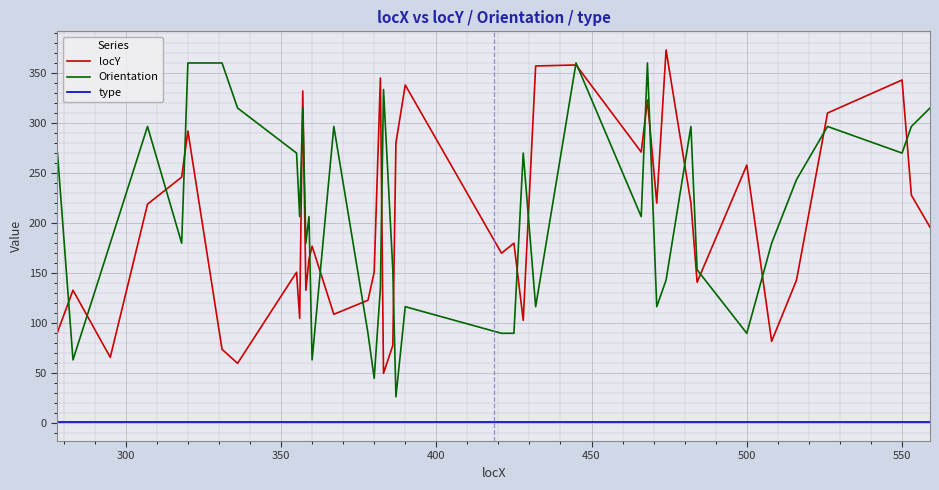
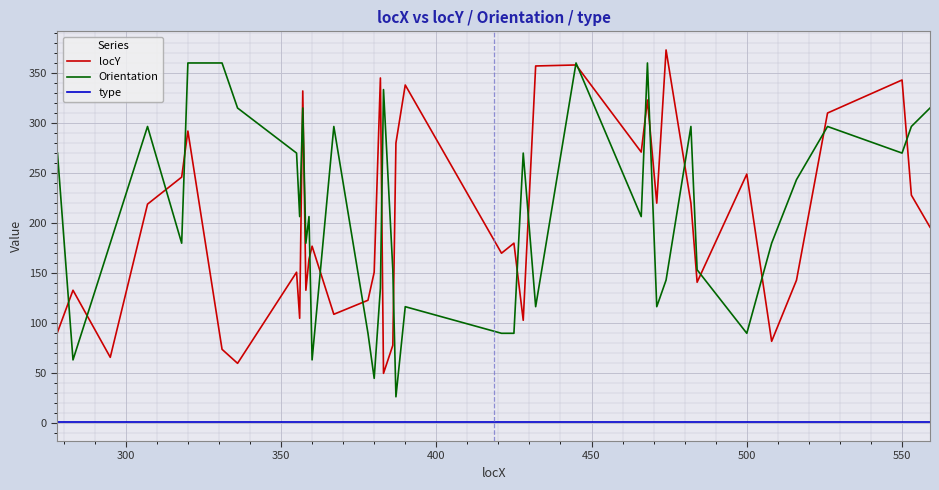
  {
    "locY": {
-     "500": 258,
+     "500": 249,
      "550": 343
    },
    "Orientation": {
      "500": 90,
      "550": 270
    },
    "type": {
      "500": 1,
      "550": 1
    }
  }
